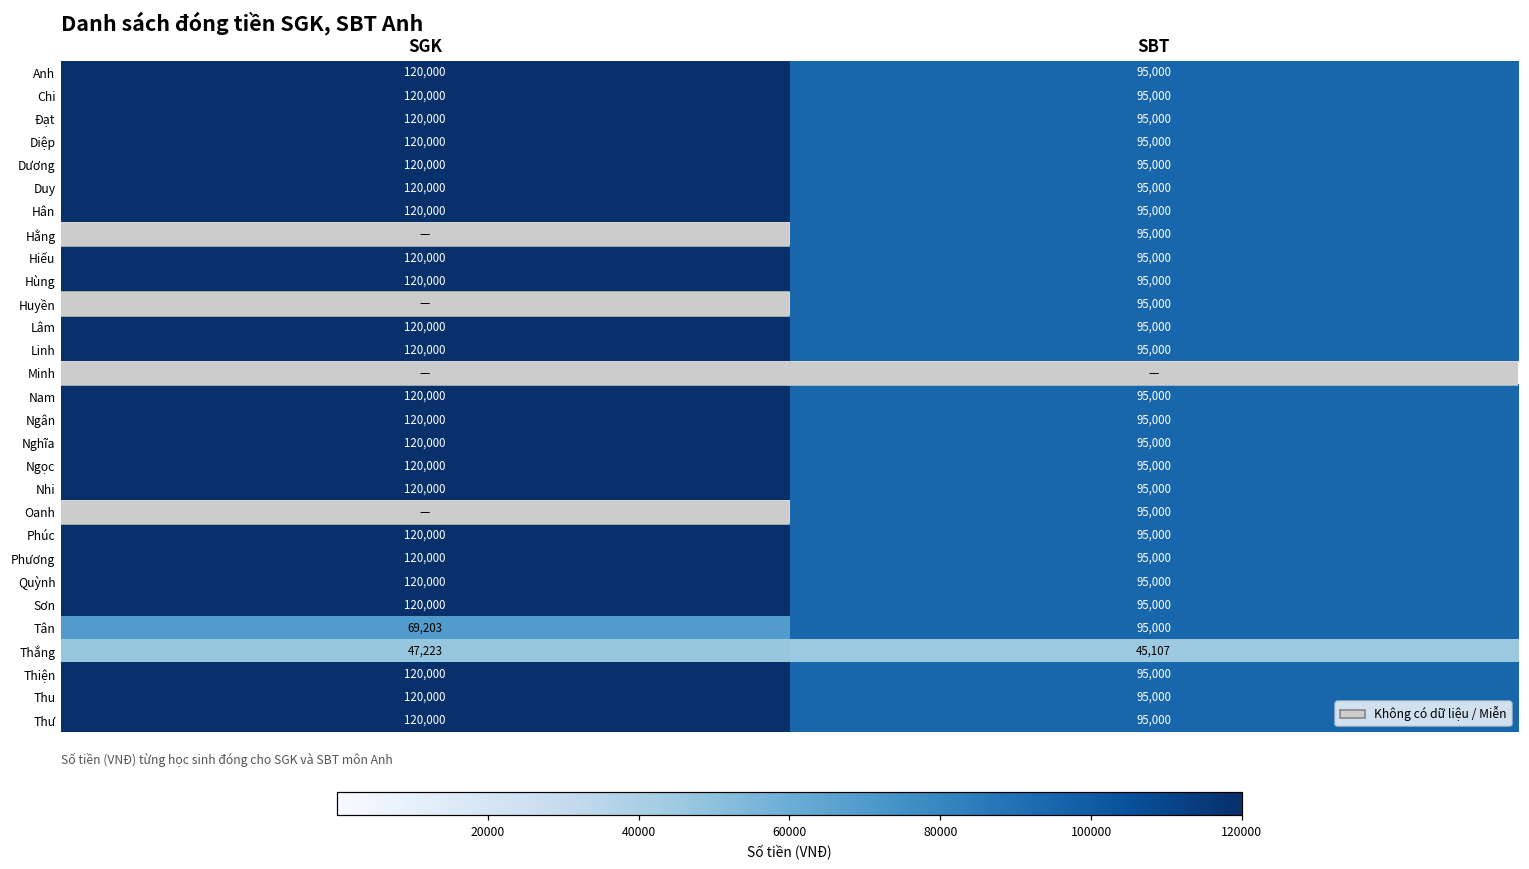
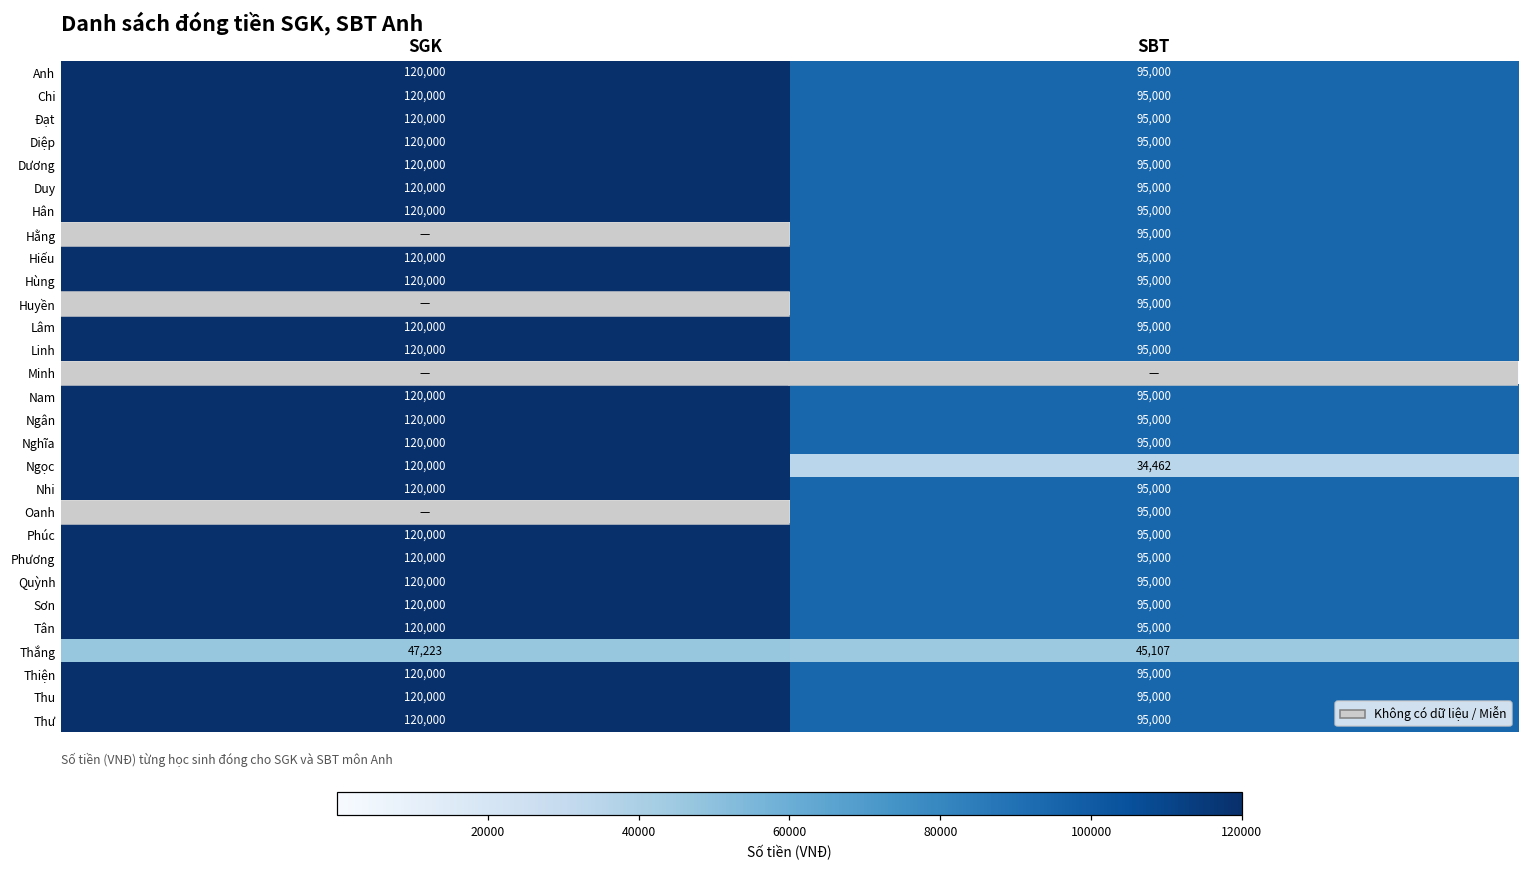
  {
    "Anh": {
      "SGK": "120,000",
      "SBT": "95,000"
    },
    "Chi": {
      "SGK": "120,000",
      "SBT": "95,000"
    },
    "Đạt": {
      "SGK": "120,000",
      "SBT": "95,000"
    },
    "Diệp": {
      "SGK": "120,000",
      "SBT": "95,000"
    },
    "Dương": {
      "SGK": "120,000",
      "SBT": "95,000"
    },
    "Duy": {
      "SGK": "120,000",
      "SBT": "95,000"
    },
    "Hân": {
      "SGK": "120,000",
      "SBT": "95,000"
    },
    "Hằng": {
      "SBT": "95,000"
    },
    "Hiếu": {
      "SGK": "120,000",
      "SBT": "95,000"
    },
    "Hùng": {
      "SGK": "120,000",
      "SBT": "95,000"
    },
    "Huyền": {
      "SBT": "95,000"
    },
    "Lâm": {
      "SGK": "120,000",
      "SBT": "95,000"
    },
    "Linh": {
      "SGK": "120,000",
      "SBT": "95,000"
    },
    "Nam": {
      "SGK": "120,000",
      "SBT": "95,000"
    },
    "Ngân": {
      "SGK": "120,000",
      "SBT": "95,000"
    },
    "Nghĩa": {
      "SGK": "120,000",
      "SBT": "95,000"
    },
    "Ngọc": {
      "SGK": "120,000",
-     "SBT": "95,000"
+     "SBT": "34,462"
    },
    "Nhi": {
      "SGK": "120,000",
      "SBT": "95,000"
    },
    "Oanh": {
      "SBT": "95,000"
    },
    "Phúc": {
      "SGK": "120,000",
      "SBT": "95,000"
    },
    "Phương": {
      "SGK": "120,000",
      "SBT": "95,000"
    },
    "Quỳnh": {
      "SGK": "120,000",
      "SBT": "95,000"
    },
    "Sơn": {
      "SGK": "120,000",
      "SBT": "95,000"
    },
    "Tân": {
-     "SGK": "69,203",
+     "SGK": "120,000",
      "SBT": "95,000"
    },
    "Thắng": {
      "SGK": "47,223",
      "SBT": "45,107"
    },
    "Thiện": {
      "SGK": "120,000",
      "SBT": "95,000"
    },
    "Thu": {
      "SGK": "120,000",
      "SBT": "95,000"
    },
    "Thư": {
      "SGK": "120,000",
      "SBT": "95,000"
    }
  }
